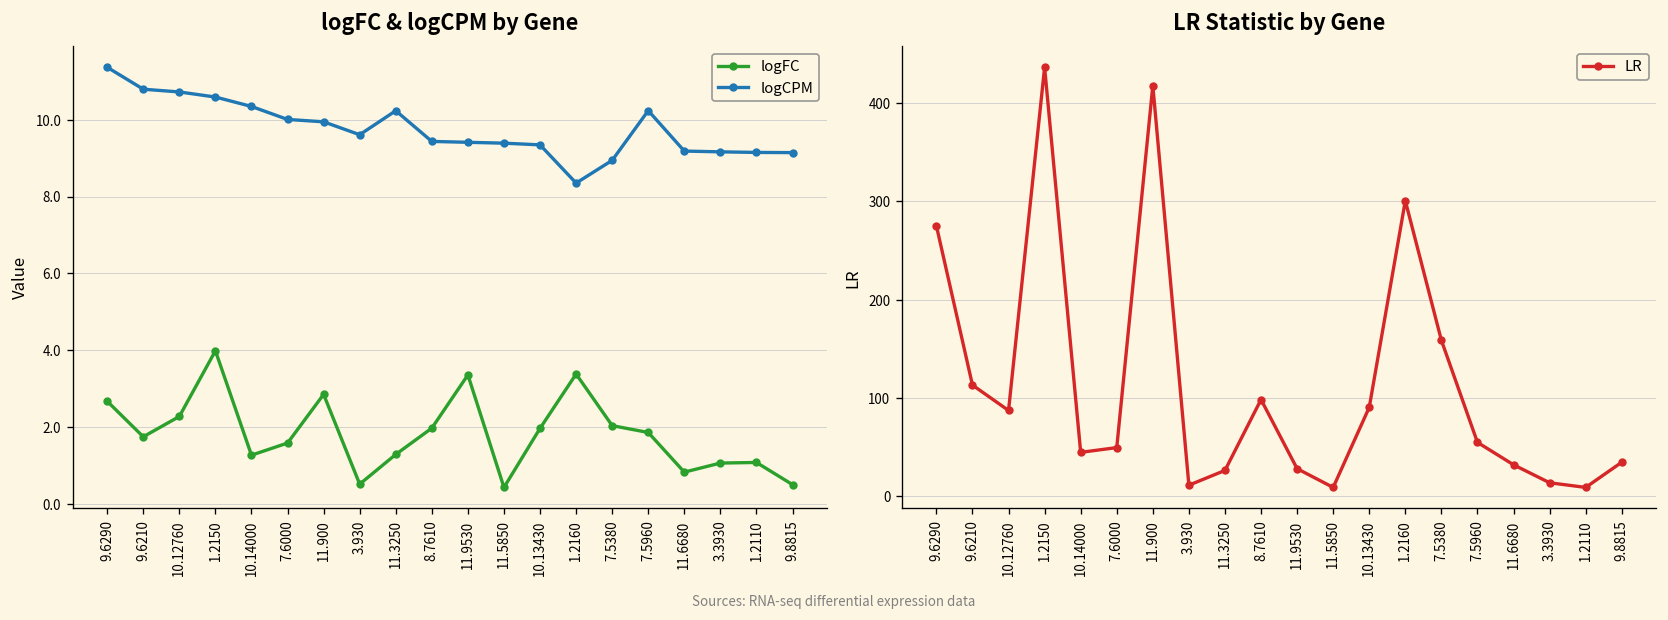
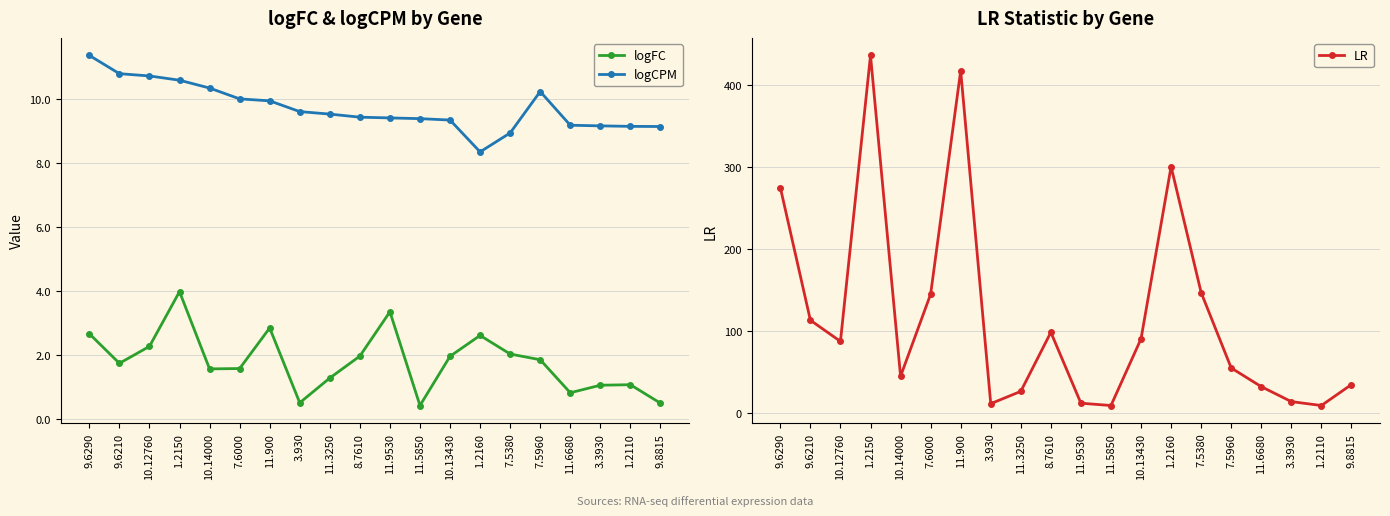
  {
    "logFC & logCPM by Gene": {
      "logFC": {
        "9.6290": 2.7,
        "9.6210": 1.7,
        "10.12760": 2.3,
        "1.2150": 4.0,
-       "10.14000": 1.3,
+       "10.14000": 1.6,
        "7.6000": 1.6,
        "11.900": 2.8,
        "3.930": 0.5,
        "11.3250": 1.3,
        "8.7610": 2.0,
        "11.9530": 3.4,
        "11.5850": 0.4,
        "10.13430": 2.0,
-       "1.2160": 3.4,
+       "1.2160": 2.6,
        "7.5380": 2.0,
        "7.5960": 1.9,
        "11.6680": 0.8,
        "3.3930": 1.1,
        "1.2110": 1.1,
        "9.8815": 0.5
      },
      "logCPM": {
        "9.6290": 11.4,
        "9.6210": 10.8,
        "10.12760": 10.7,
        "1.2150": 10.6,
        "10.14000": 10.3,
        "7.6000": 10.0,
        "11.900": 9.9,
        "3.930": 9.6,
-       "11.3250": 10.2,
+       "11.3250": 9.5,
        "8.7610": 9.4,
        "11.9530": 9.4,
        "11.5850": 9.4,
        "10.13430": 9.3,
        "1.2160": 8.4,
        "7.5380": 8.9,
        "7.5960": 10.2,
        "11.6680": 9.2,
        "3.3930": 9.2,
        "1.2110": 9.2,
        "9.8815": 9.1
      }
    },
    "LR Statistic by Gene": {
      "9.6290": 280,
      "9.6210": 110,
      "10.12760": 90,
      "1.2150": 440,
      "10.14000": 40,
-     "7.6000": 50,
+     "7.6000": 150,
      "11.900": 420,
      "3.930": 10,
      "11.3250": 30,
      "8.7610": 100,
-     "11.9530": 30,
+     "11.9530": 10,
      "11.5850": 10,
      "10.13430": 90,
      "1.2160": 300,
-     "7.5380": 160,
+     "7.5380": 150,
      "7.5960": 60,
      "11.6680": 30,
      "3.3930": 10,
      "1.2110": 10,
      "9.8815": 30
    }
  }
